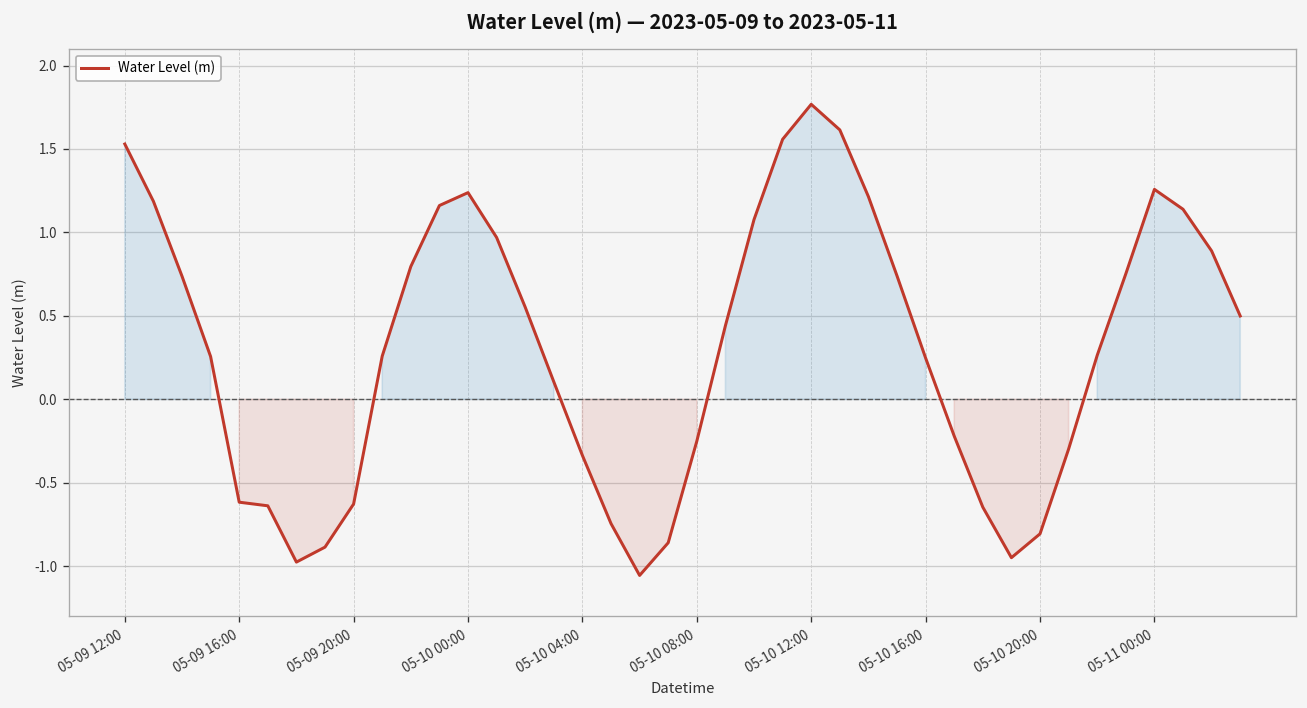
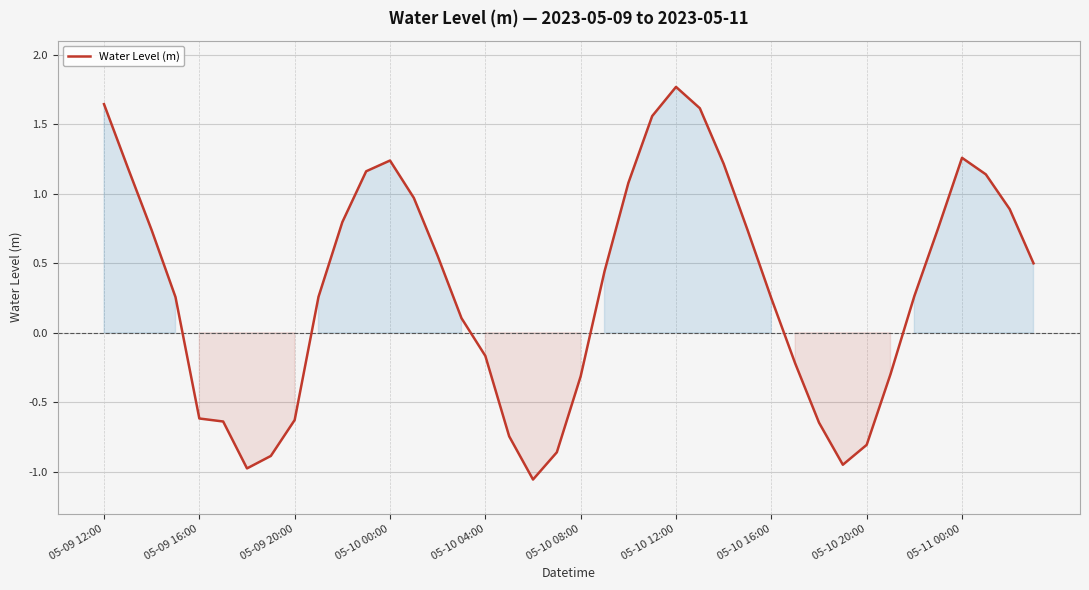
  {
-   "05-09 12:00": 1.53,
+   "05-09 12:00": 1.64,
    "05-09 16:00": -0.62,
    "05-09 20:00": -0.63,
    "05-10 00:00": 1.24,
-   "05-10 04:00": -0.34,
-   "05-10 08:00": -0.25,
+   "05-10 04:00": -0.17,
+   "05-10 08:00": -0.31,
    "05-10 12:00": 1.77,
    "05-10 16:00": 0.25,
    "05-10 20:00": -0.81,
    "05-11 00:00": 1.26
  }
